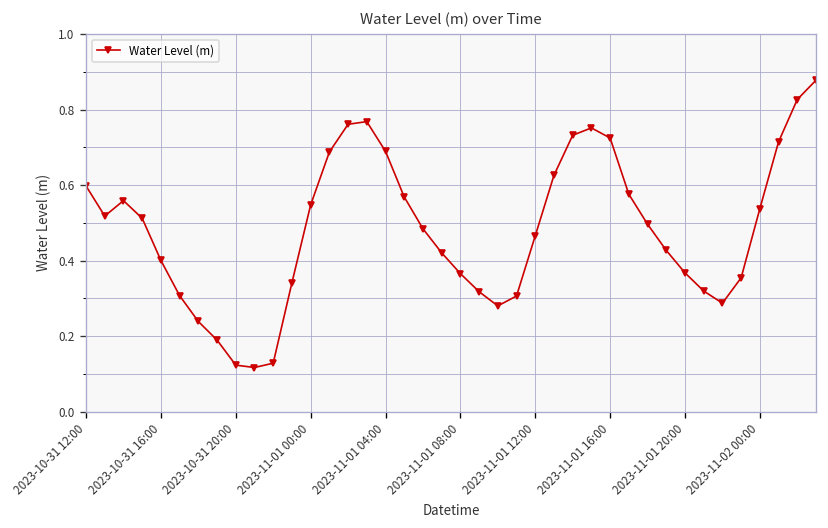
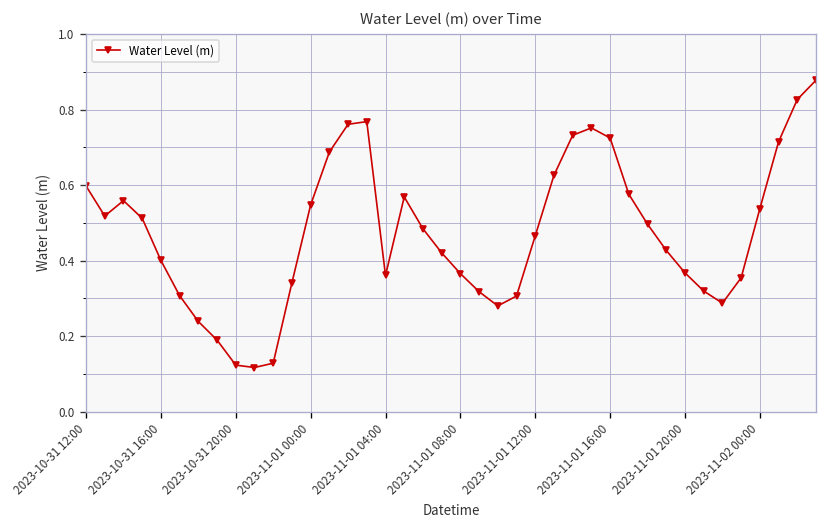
  {
    "2023-10-31 12:00": 0.60,
    "2023-10-31 16:00": 0.40,
    "2023-10-31 20:00": 0.12,
    "2023-11-01 00:00": 0.55,
-   "2023-11-01 04:00": 0.69,
+   "2023-11-01 04:00": 0.36,
    "2023-11-01 08:00": 0.37,
    "2023-11-01 12:00": 0.47,
    "2023-11-01 16:00": 0.72,
    "2023-11-01 20:00": 0.37,
    "2023-11-02 00:00": 0.54
  }
